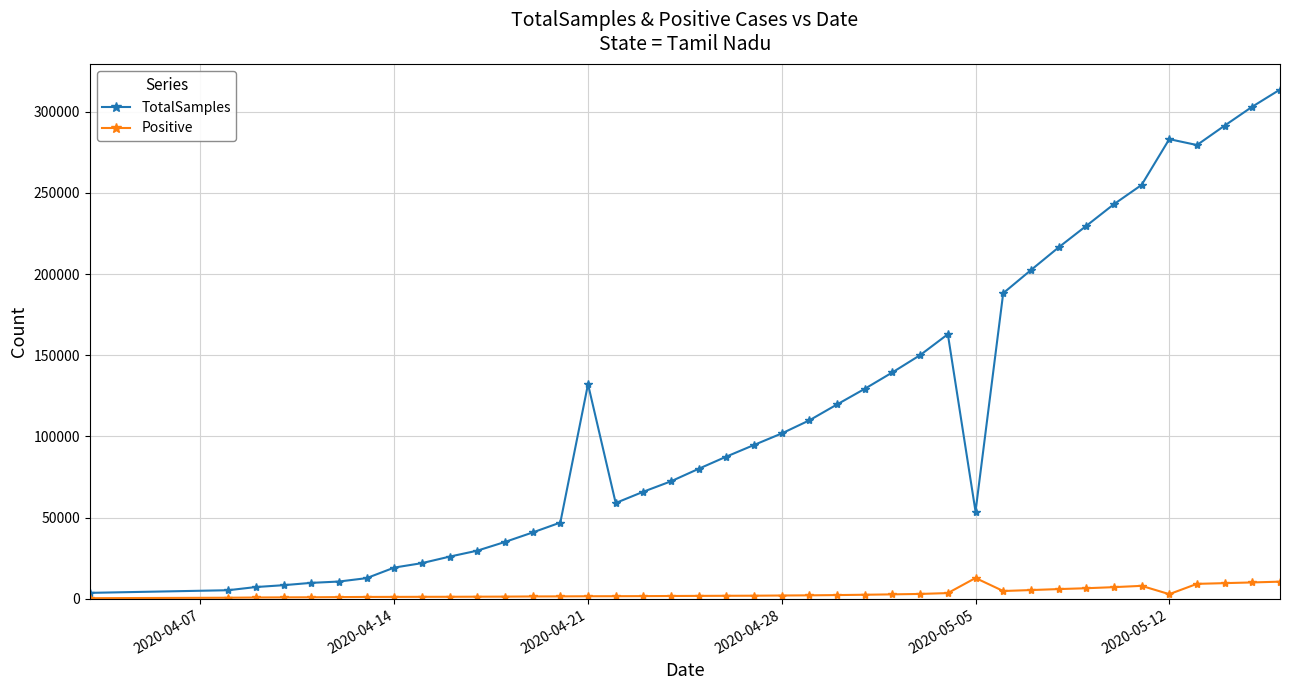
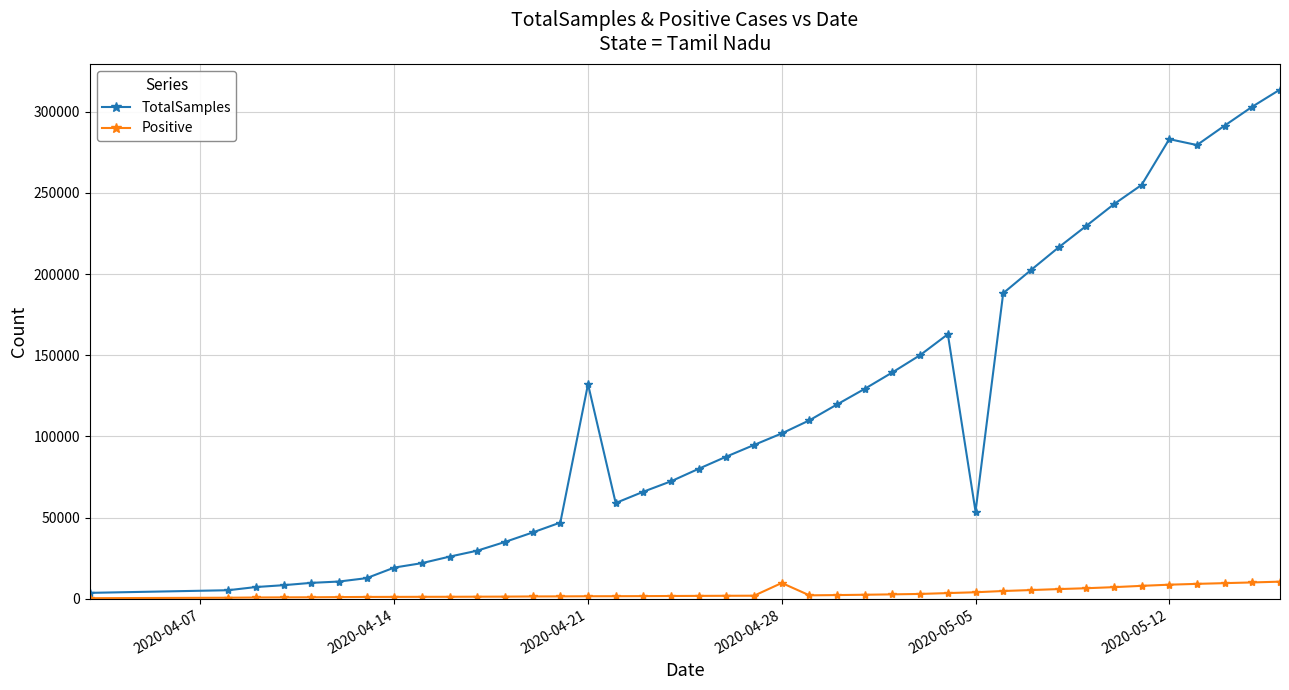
  {
    "TotalSamples": {
      "2020-04-14": 19000,
      "2020-04-21": 132000,
      "2020-04-28": 102000,
      "2020-05-05": 54000,
      "2020-05-12": 283000
    },
    "Positive": {
      "2020-04-14": 1000,
      "2020-04-21": 2000,
-     "2020-04-28": 2000,
-     "2020-05-05": 13000,
-     "2020-05-12": 3000
+     "2020-04-28": 10000,
+     "2020-05-05": 4000,
+     "2020-05-12": 9000
    }
  }
